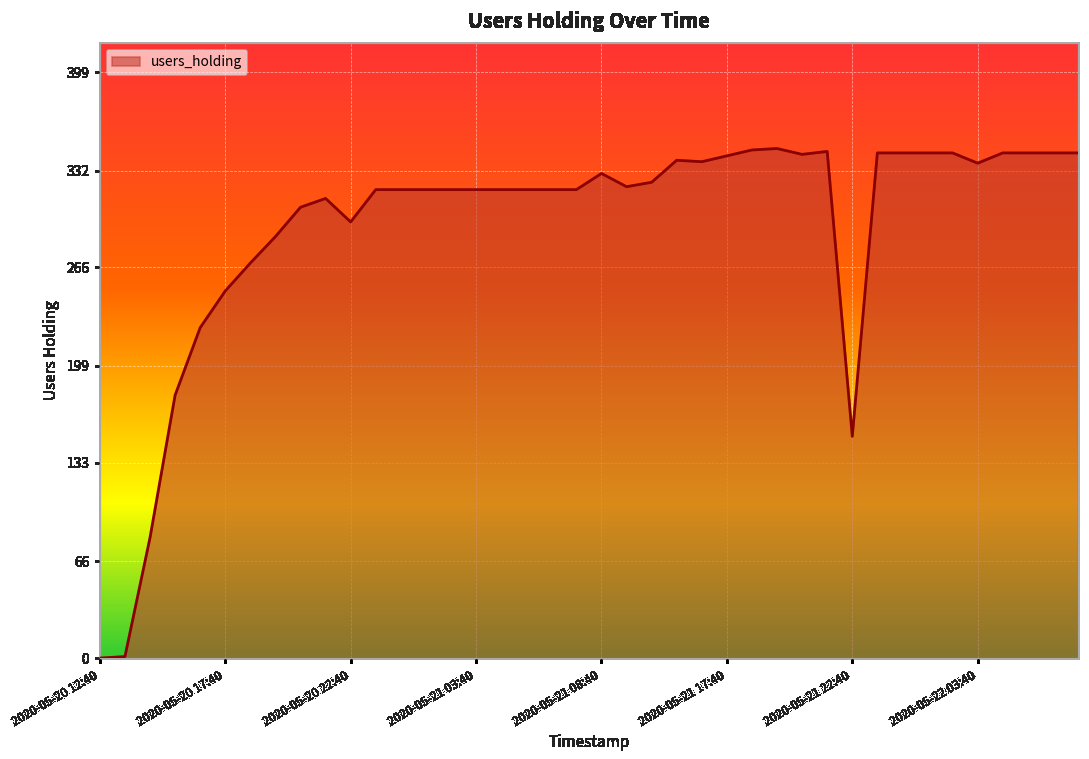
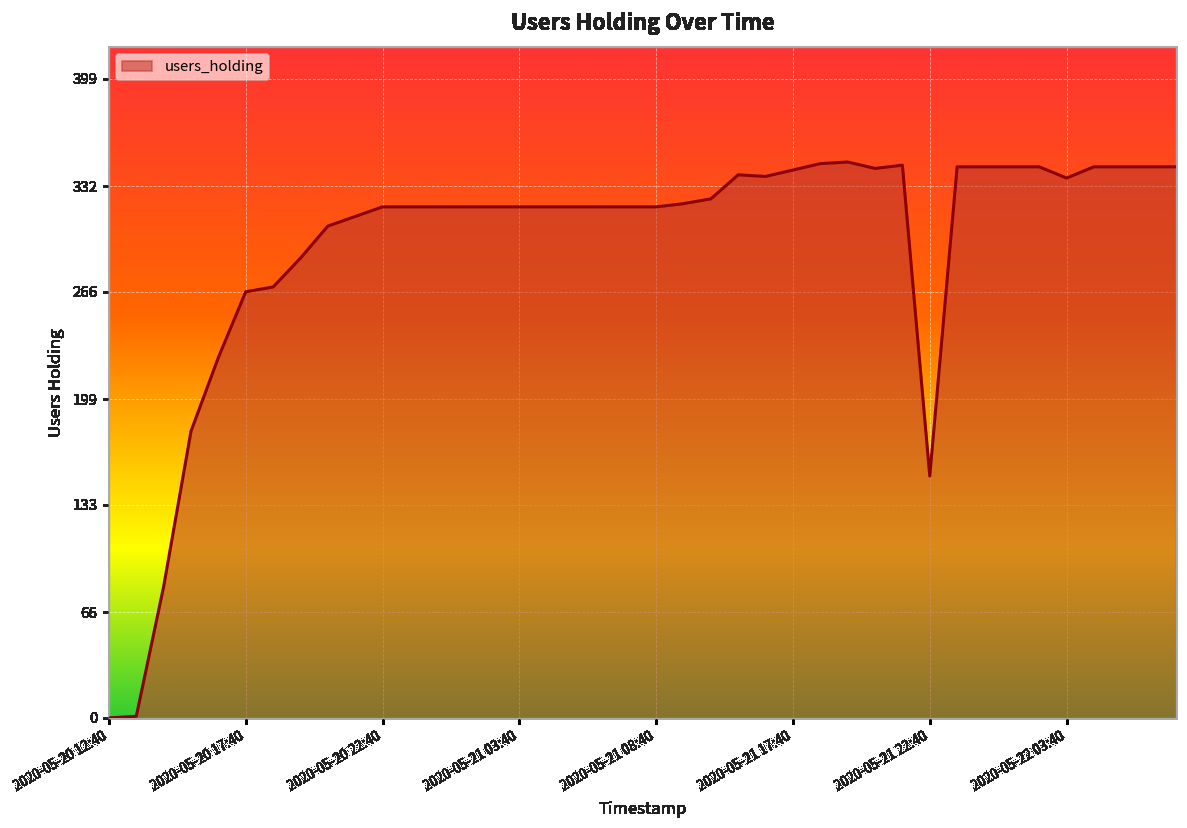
  {
    "2020-05-20 12:40": 0,
-   "2020-05-20 17:40": 250,
-   "2020-05-20 22:40": 297,
+   "2020-05-20 17:40": 266,
+   "2020-05-20 22:40": 319,
    "2020-05-21 03:40": 319,
-   "2020-05-21 08:40": 330,
+   "2020-05-21 08:40": 319,
    "2020-05-21 17:40": 342,
    "2020-05-21 22:40": 151,
    "2020-05-22 03:40": 337
  }
